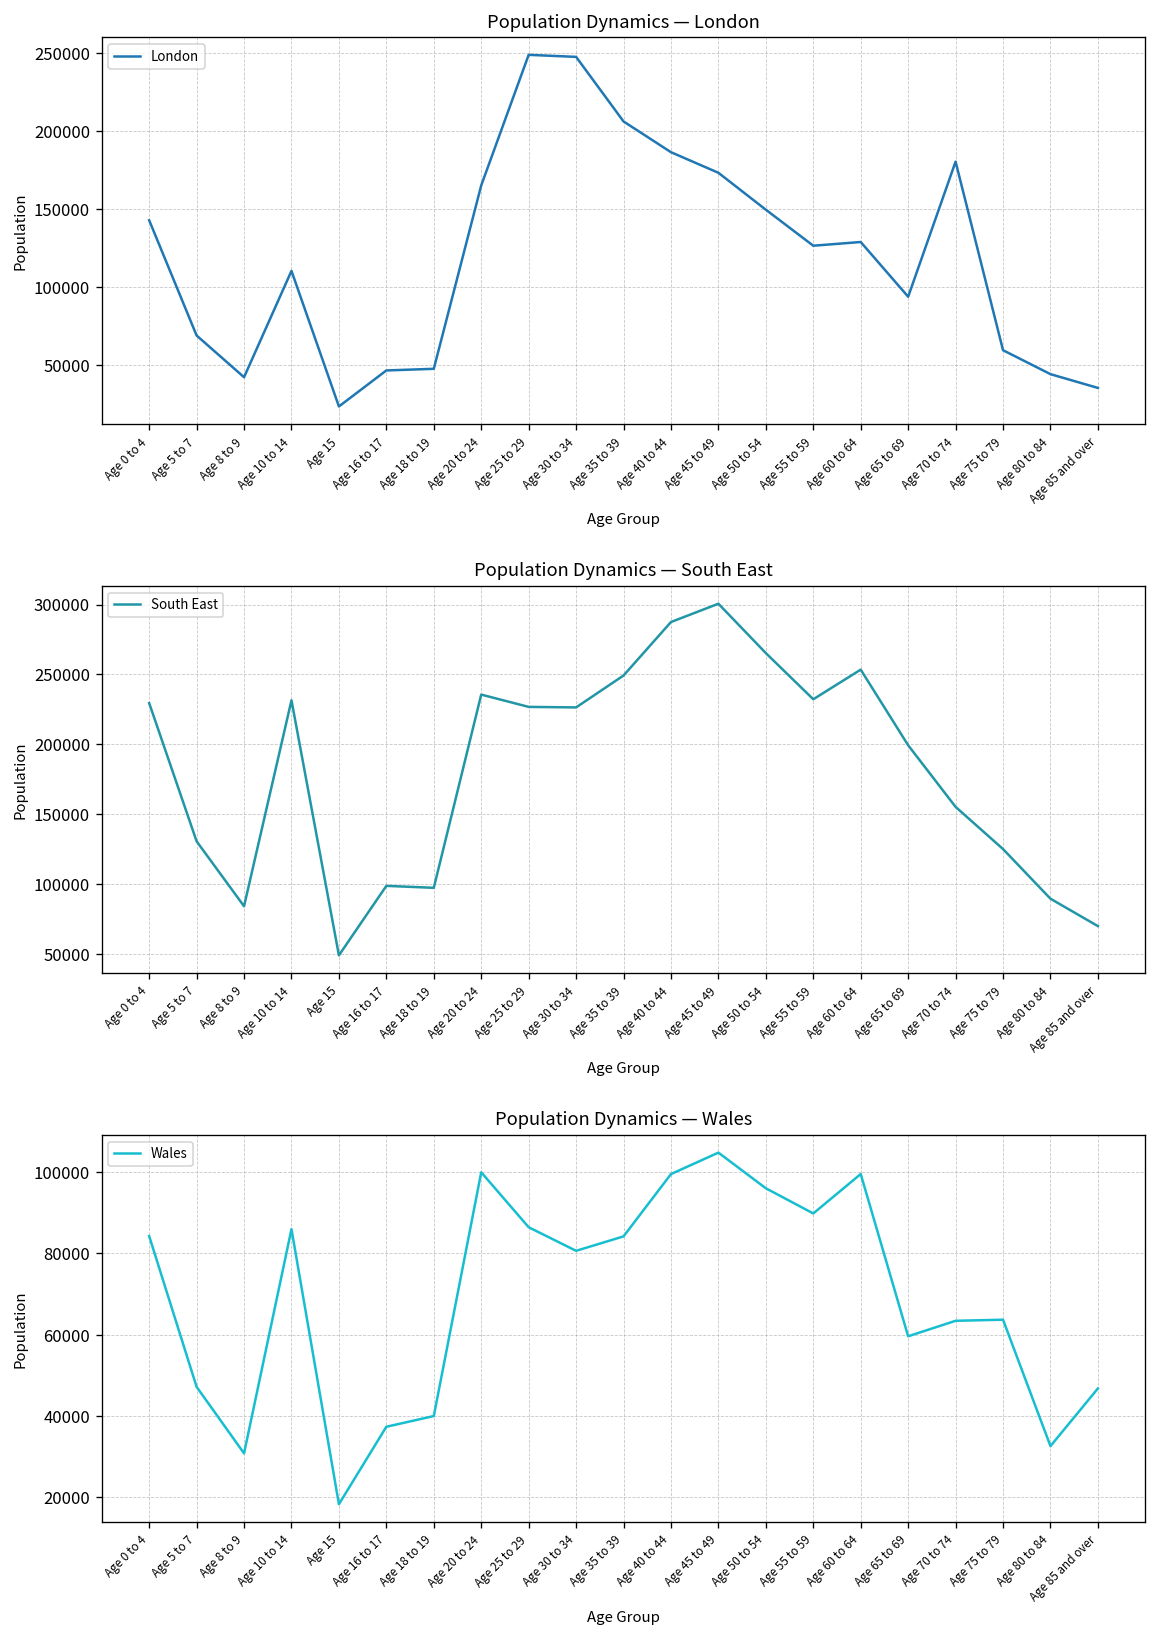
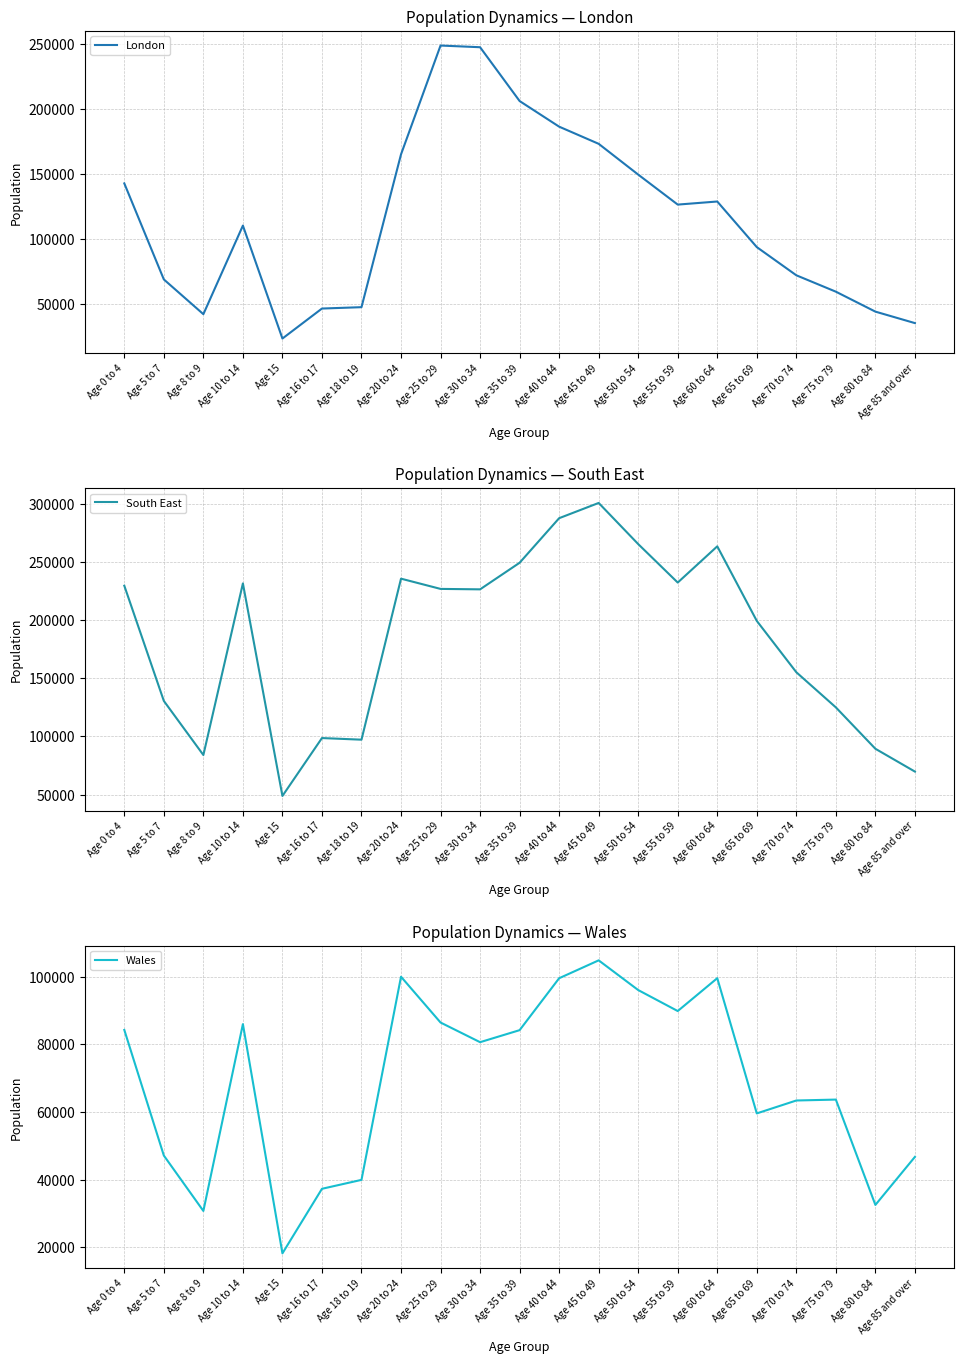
  {
    "Population Dynamics — London": {
      "Age 0 to 4": 143000,
      "Age 5 to 7": 69000,
      "Age 8 to 9": 42000,
      "Age 10 to 14": 110000,
      "Age 15": 23000,
      "Age 16 to 17": 46000,
      "Age 18 to 19": 47000,
      "Age 20 to 24": 165000,
      "Age 25 to 29": 249000,
      "Age 30 to 34": 247000,
      "Age 35 to 39": 206000,
      "Age 40 to 44": 186000,
      "Age 45 to 49": 173000,
      "Age 50 to 54": 149000,
      "Age 55 to 59": 126000,
      "Age 60 to 64": 129000,
      "Age 65 to 69": 94000,
-     "Age 70 to 74": 180000,
+     "Age 70 to 74": 72000,
      "Age 75 to 79": 59000,
      "Age 80 to 84": 44000,
      "Age 85 and over": 35000
    },
    "Population Dynamics — South East": {
      "Age 0 to 4": 229000,
      "Age 5 to 7": 130000,
      "Age 8 to 9": 84000,
      "Age 10 to 14": 231000,
      "Age 15": 49000,
      "Age 16 to 17": 99000,
      "Age 18 to 19": 97000,
      "Age 20 to 24": 236000,
      "Age 25 to 29": 227000,
      "Age 30 to 34": 226000,
      "Age 35 to 39": 249000,
      "Age 40 to 44": 287000,
      "Age 45 to 49": 301000,
      "Age 50 to 54": 265000,
      "Age 55 to 59": 232000,
-     "Age 60 to 64": 253000,
+     "Age 60 to 64": 263000,
      "Age 65 to 69": 199000,
      "Age 70 to 74": 155000,
      "Age 75 to 79": 125000,
      "Age 80 to 84": 89000,
      "Age 85 and over": 70000
    },
    "Population Dynamics — Wales": {
      "Age 0 to 4": 84000,
      "Age 5 to 7": 47000,
      "Age 8 to 9": 31000,
      "Age 10 to 14": 86000,
      "Age 15": 18000,
      "Age 16 to 17": 37000,
      "Age 18 to 19": 40000,
      "Age 20 to 24": 100000,
      "Age 25 to 29": 86000,
      "Age 30 to 34": 81000,
      "Age 35 to 39": 84000,
      "Age 40 to 44": 100000,
      "Age 45 to 49": 105000,
      "Age 50 to 54": 96000,
      "Age 55 to 59": 90000,
      "Age 60 to 64": 100000,
      "Age 65 to 69": 60000,
      "Age 70 to 74": 63000,
      "Age 75 to 79": 64000,
      "Age 80 to 84": 33000,
      "Age 85 and over": 47000
    }
  }
